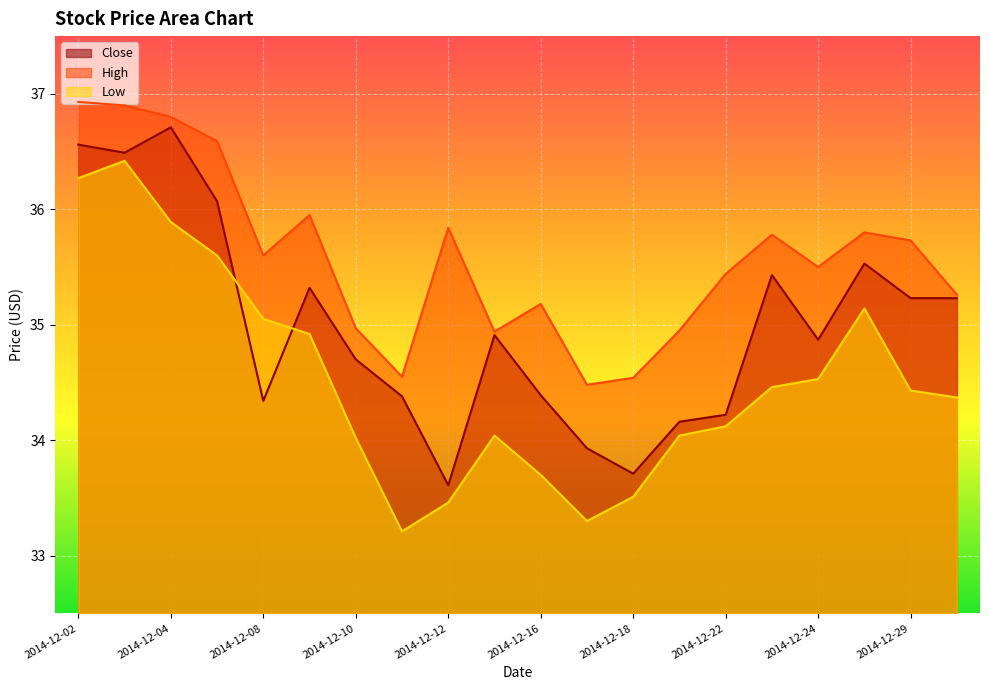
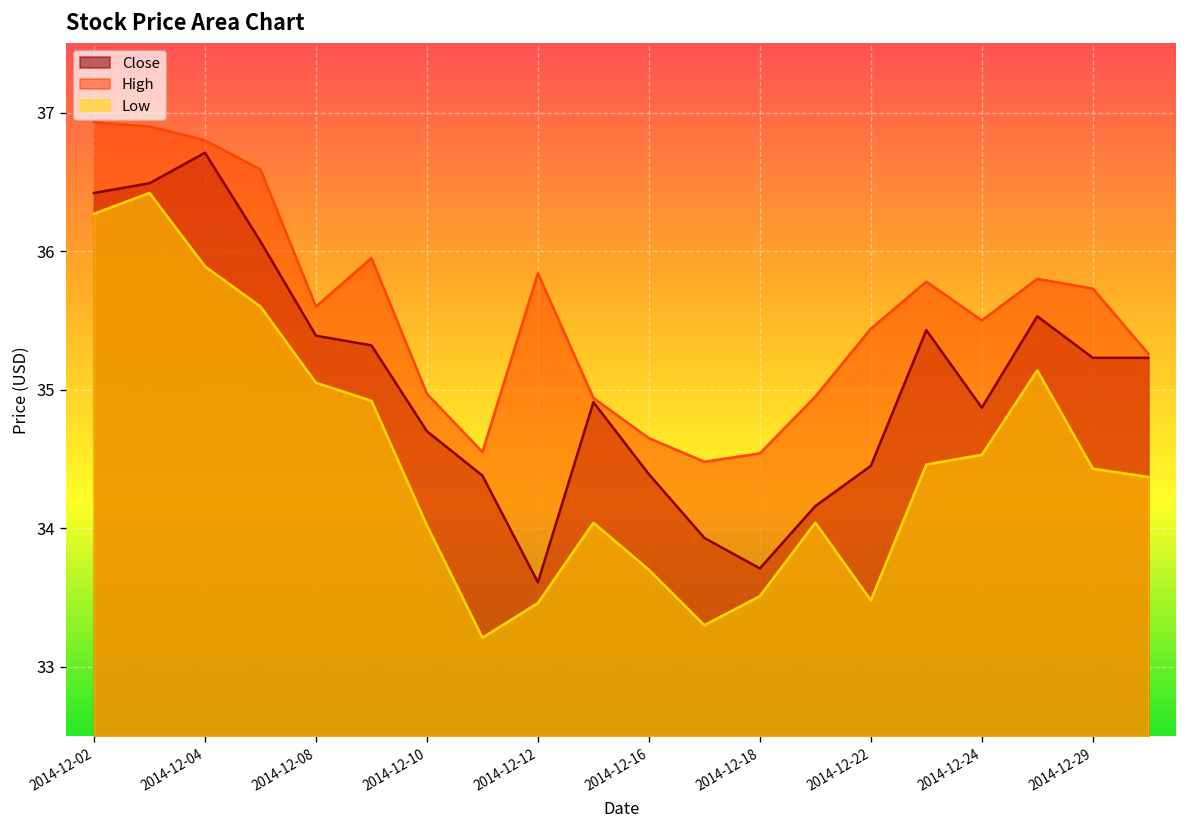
  {
    "Close": {
-     "2014-12-02": 36.56,
+     "2014-12-02": 36.42,
      "2014-12-04": 36.71,
-     "2014-12-08": 34.34,
+     "2014-12-08": 35.39,
      "2014-12-10": 34.70,
      "2014-12-12": 33.61,
      "2014-12-16": 34.39,
      "2014-12-18": 33.71,
-     "2014-12-22": 34.22,
+     "2014-12-22": 34.45,
      "2014-12-24": 34.87,
      "2014-12-29": 35.23
    },
    "High": {
      "2014-12-04": 36.80,
      "2014-12-08": 35.60,
      "2014-12-10": 34.97,
      "2014-12-12": 35.84,
-     "2014-12-16": 35.18,
+     "2014-12-16": 34.65,
      "2014-12-18": 34.54,
      "2014-12-22": 35.44,
      "2014-12-24": 35.50,
      "2014-12-29": 35.73
    },
    "Low": {
      "2014-12-02": 36.27,
      "2014-12-04": 35.89,
      "2014-12-08": 35.05,
      "2014-12-10": 34.02,
      "2014-12-12": 33.46,
      "2014-12-16": 33.70,
      "2014-12-18": 33.51,
-     "2014-12-22": 34.12,
+     "2014-12-22": 33.48,
      "2014-12-24": 34.53,
      "2014-12-29": 34.43
    }
  }
